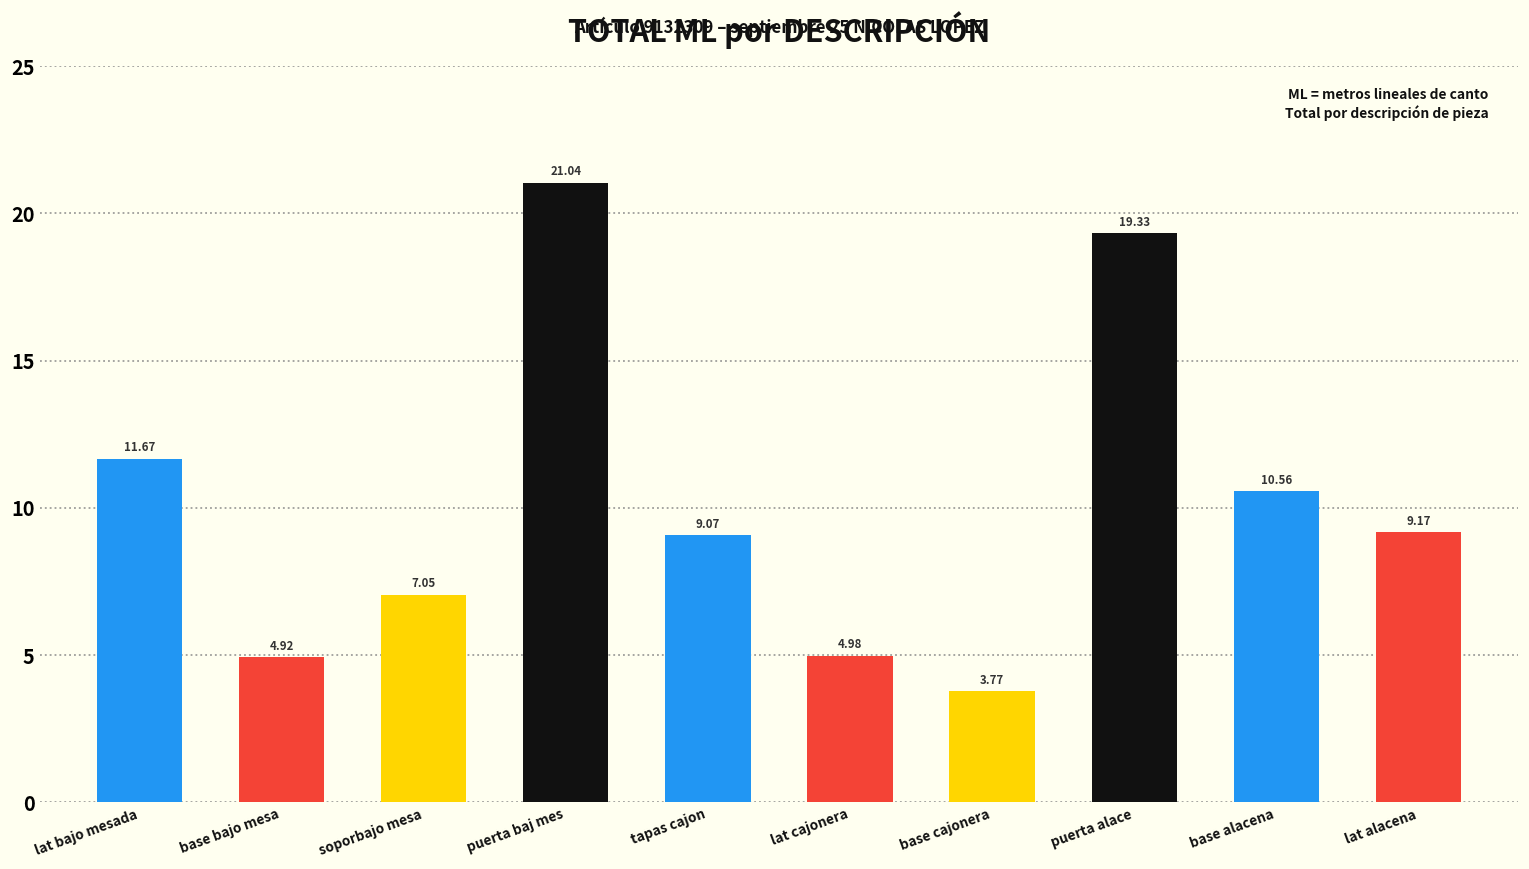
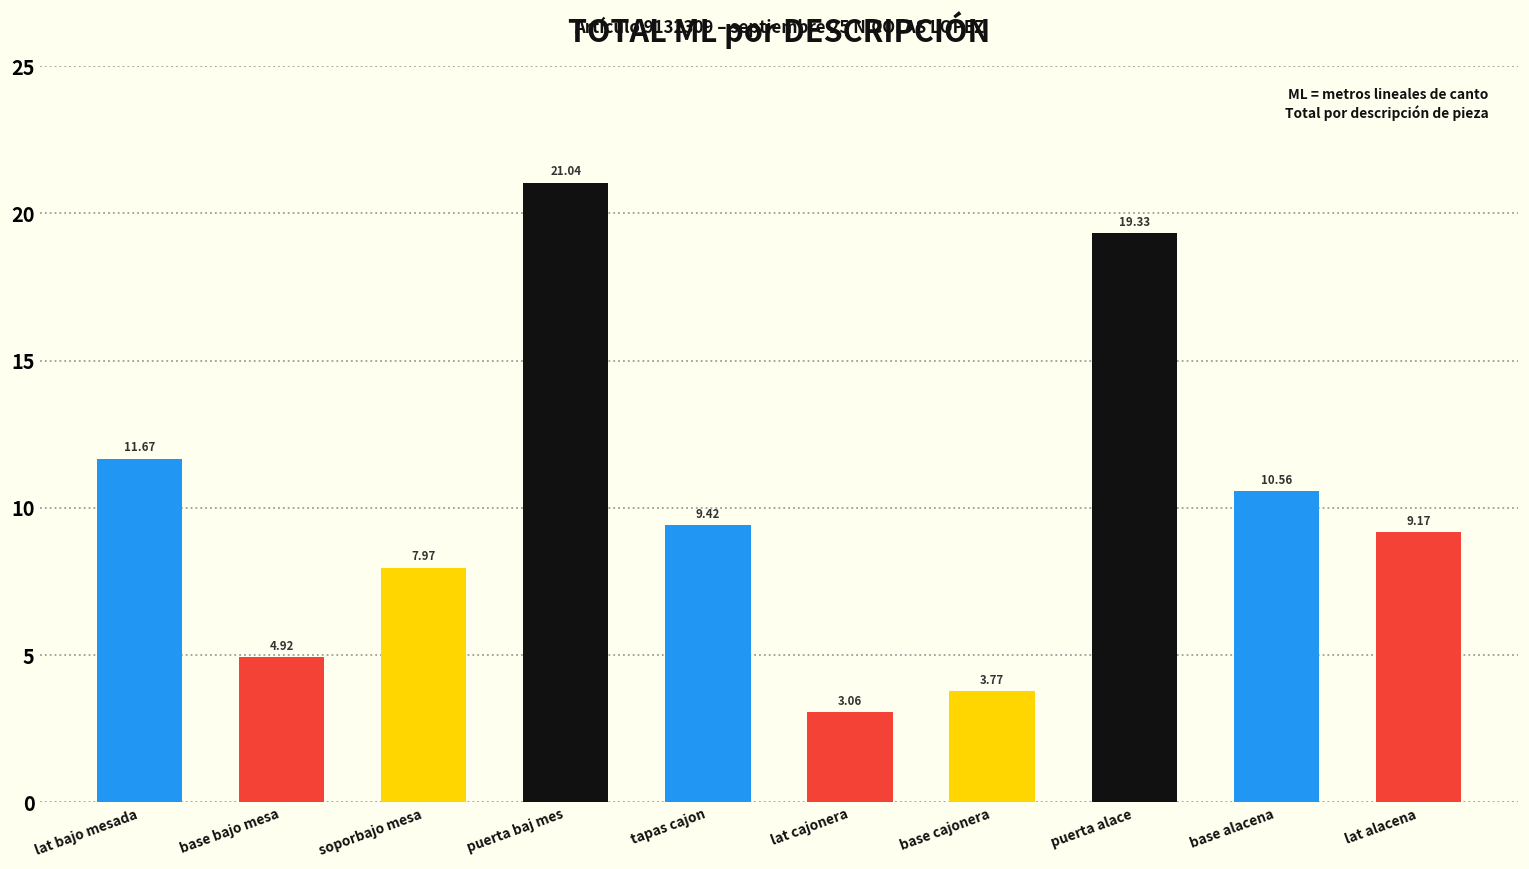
  {
    "lat bajo mesada": 11.67,
    "base bajo mesa": 4.92,
-   "soporbajo mesa": 7.05,
+   "soporbajo mesa": 7.97,
    "puerta baj mes": 21.04,
-   "tapas cajon": 9.07,
-   "lat cajonera": 4.98,
+   "tapas cajon": 9.42,
+   "lat cajonera": 3.06,
    "base cajonera": 3.77,
    "puerta alace": 19.33,
    "base alacena": 10.56,
    "lat alacena": 9.17
  }
